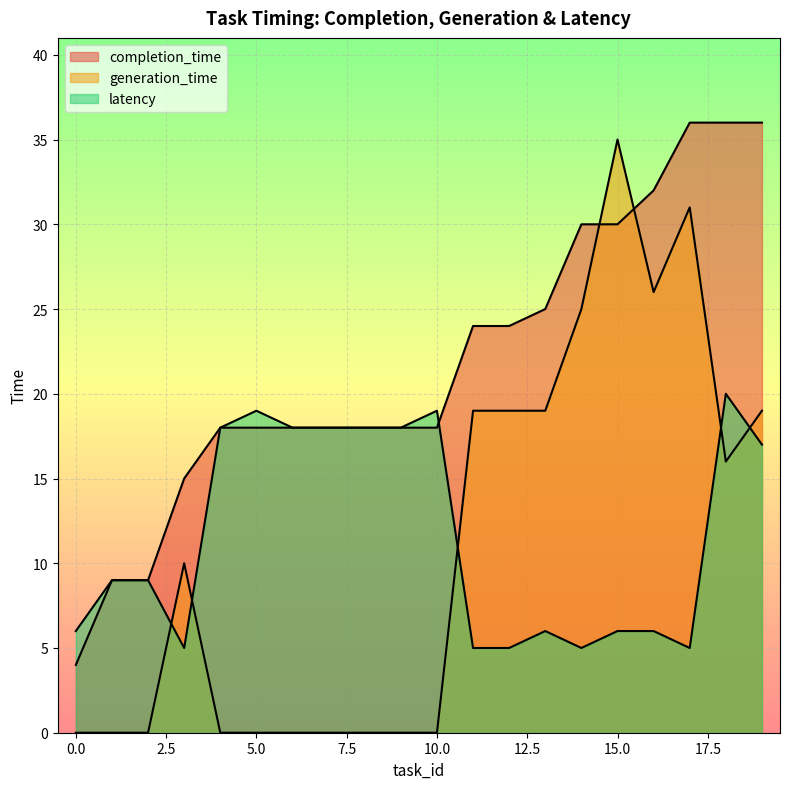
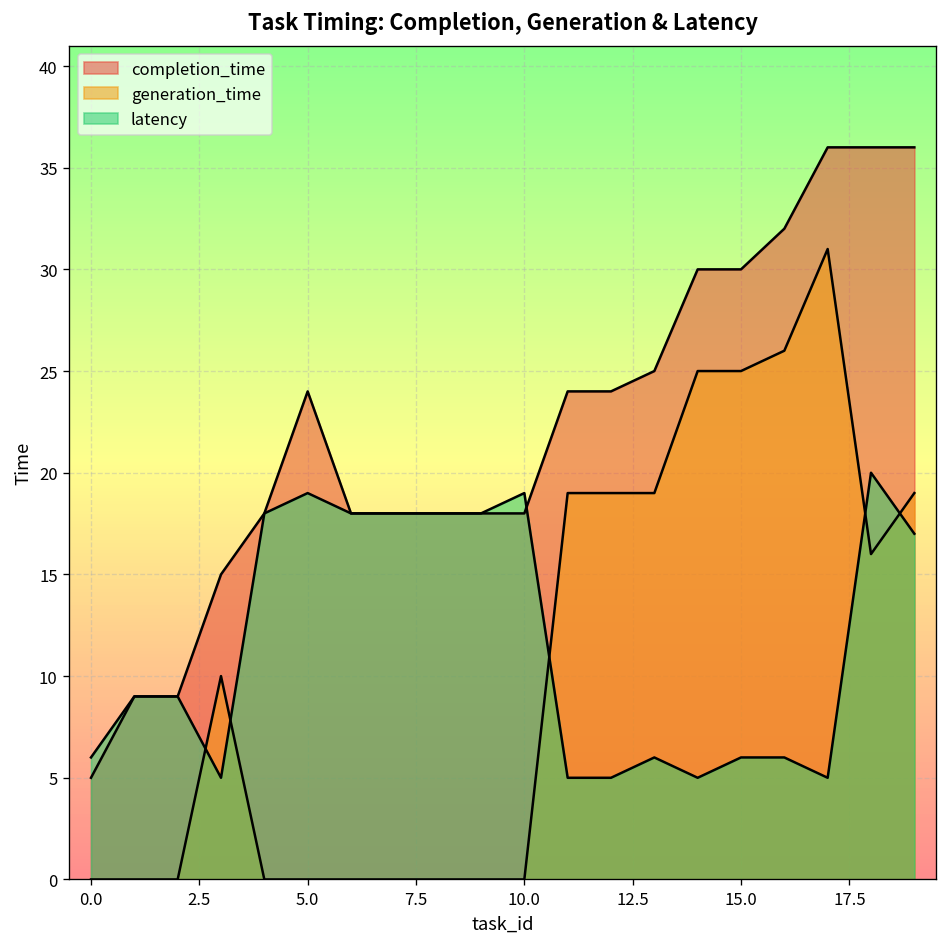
  {
    "completion_time": {
-     "0.0": 4,
-     "5.0": 18,
+     "0.0": 5,
+     "5.0": 24,
      "10.0": 18,
      "15.0": 30
    },
    "generation_time": {
      "0.0": 0,
      "5.0": 0,
      "10.0": 0,
-     "15.0": 35
+     "15.0": 25
    },
    "latency": {
      "0.0": 6,
      "5.0": 19,
      "10.0": 19,
      "15.0": 6
    }
  }
